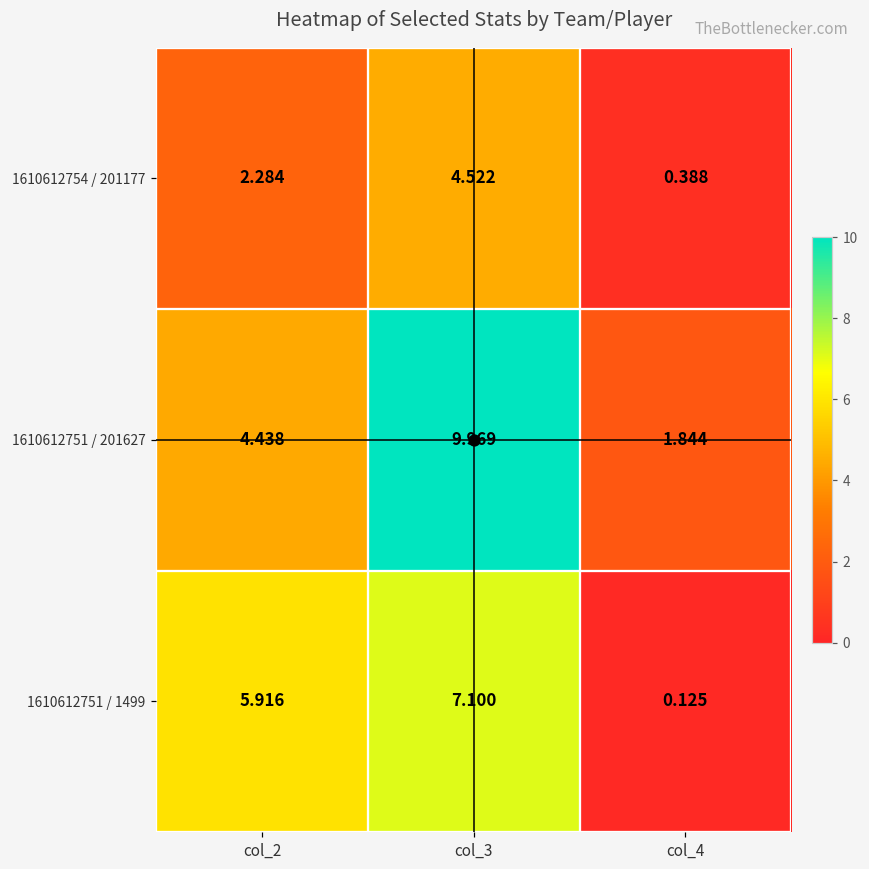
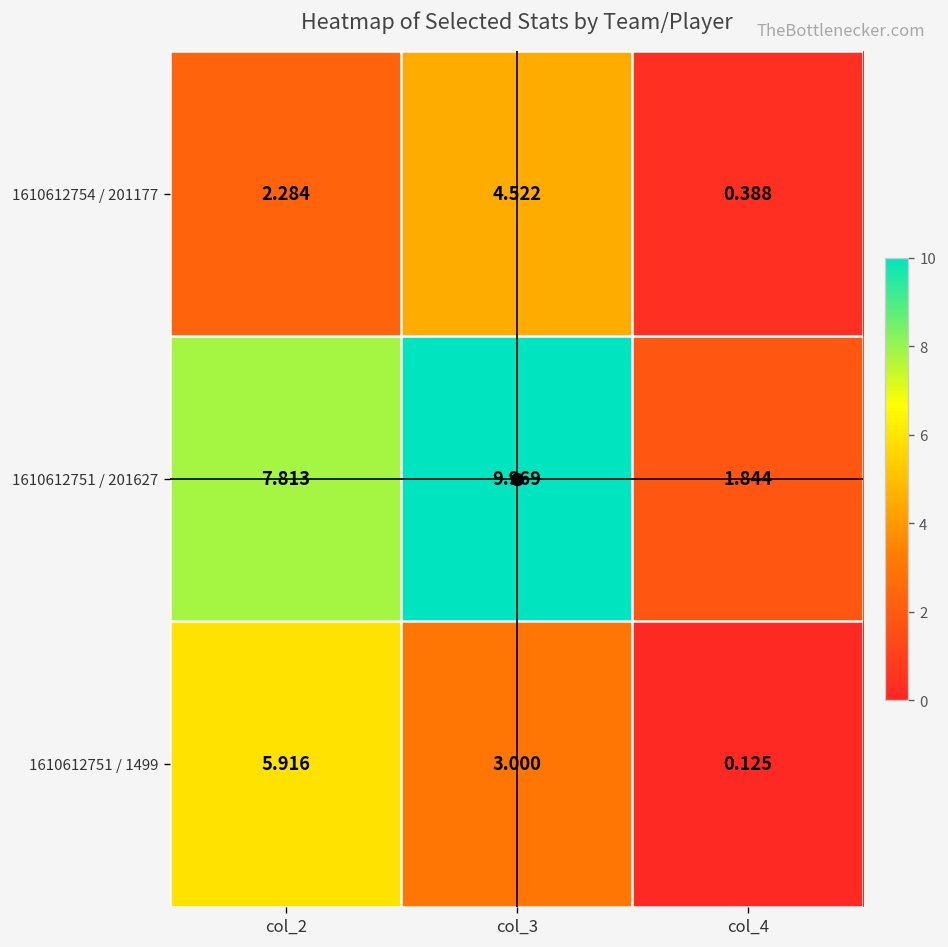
  {
    "1610612754 / 201177": {
      "col_2": 2.284,
      "col_3": 4.522,
      "col_4": 0.388
    },
    "1610612751 / 201627": {
-     "col_2": 4.438,
+     "col_2": 7.813,
      "col_4": 1.844
    },
    "1610612751 / 1499": {
      "col_2": 5.916,
-     "col_3": 7.100,
+     "col_3": 3.000,
      "col_4": 0.125
    }
  }
